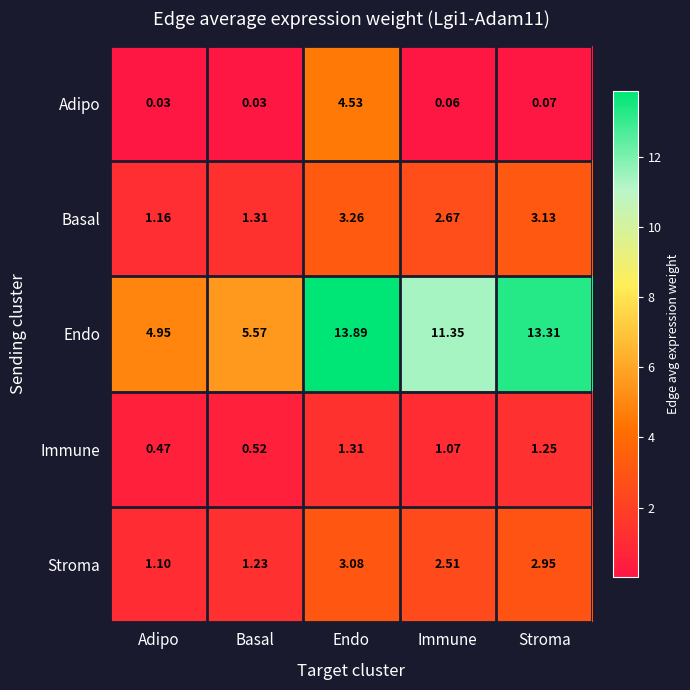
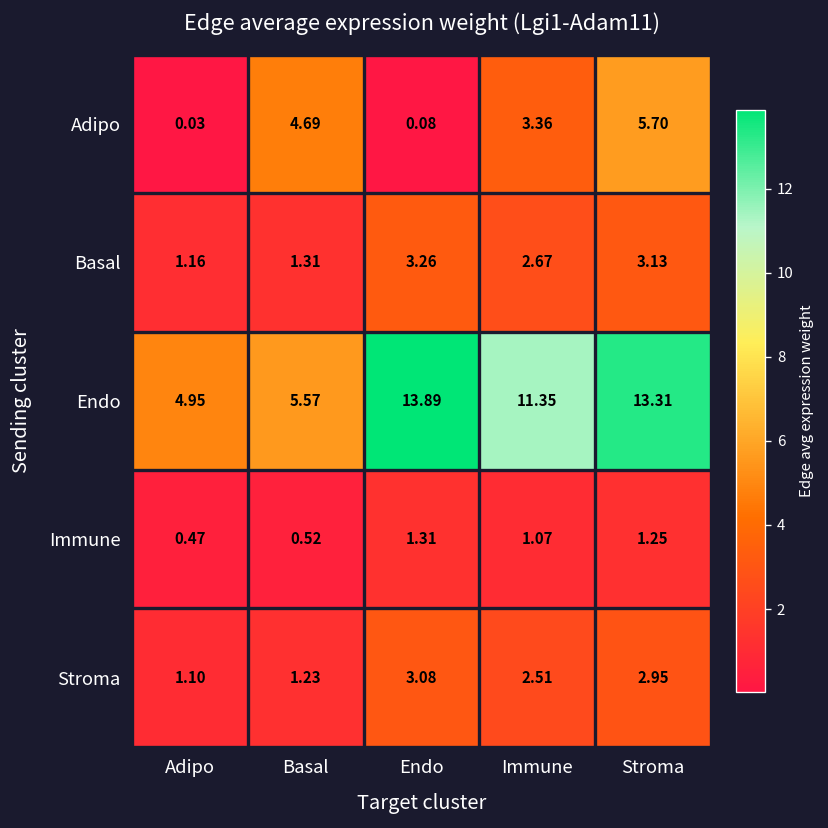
  {
    "Adipo": {
      "Adipo": 0.03,
-     "Basal": 0.03,
-     "Endo": 4.53,
-     "Immune": 0.06,
-     "Stroma": 0.07
+     "Basal": 4.69,
+     "Endo": 0.08,
+     "Immune": 3.36,
+     "Stroma": 5.70
    },
    "Basal": {
      "Adipo": 1.16,
      "Basal": 1.31,
      "Endo": 3.26,
      "Immune": 2.67,
      "Stroma": 3.13
    },
    "Endo": {
      "Adipo": 4.95,
      "Basal": 5.57,
      "Endo": 13.89,
      "Immune": 11.35,
      "Stroma": 13.31
    },
    "Immune": {
      "Adipo": 0.47,
      "Basal": 0.52,
      "Endo": 1.31,
      "Immune": 1.07,
      "Stroma": 1.25
    },
    "Stroma": {
      "Adipo": 1.10,
      "Basal": 1.23,
      "Endo": 3.08,
      "Immune": 2.51,
      "Stroma": 2.95
    }
  }
